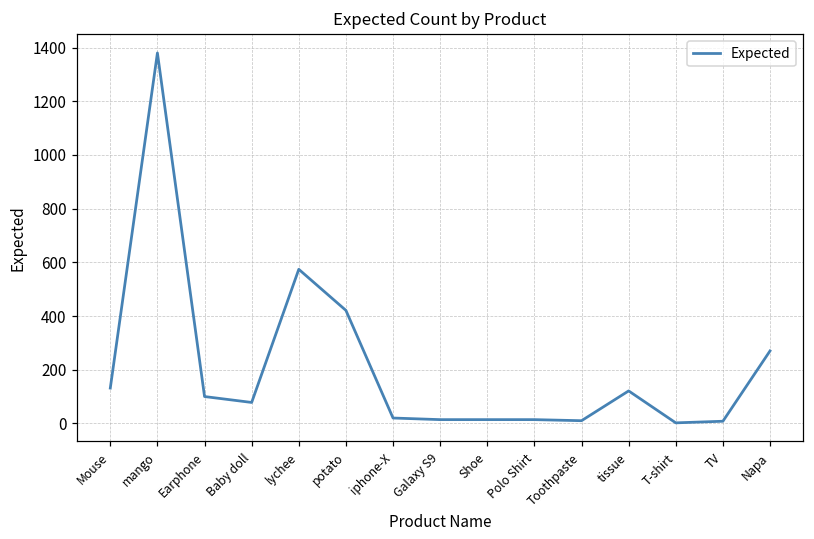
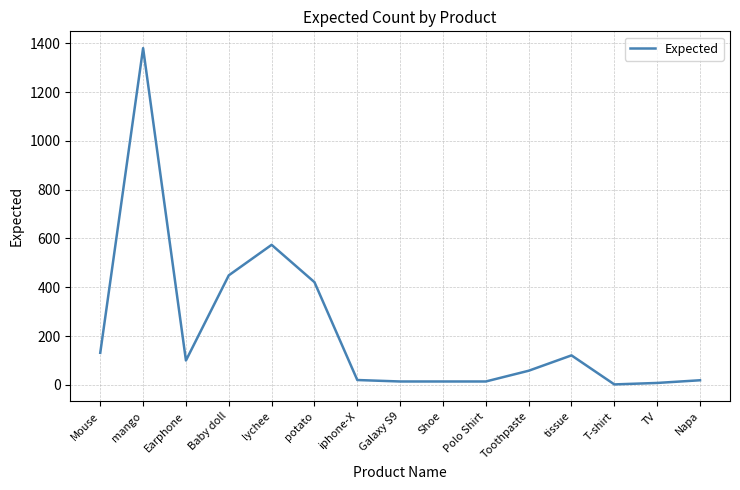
  {
    "Mouse": 130,
    "mango": 1380,
    "Earphone": 100,
-   "Baby doll": 80,
+   "Baby doll": 450,
    "lychee": 570,
    "potato": 420,
    "iphone-X": 20,
    "Galaxy S9": 10,
    "Shoe": 10,
    "Polo Shirt": 10,
-   "Toothpaste": 10,
+   "Toothpaste": 60,
    "tissue": 120,
    "T-shirt": 0,
    "TV": 10,
-   "Napa": 270
+   "Napa": 20
  }
